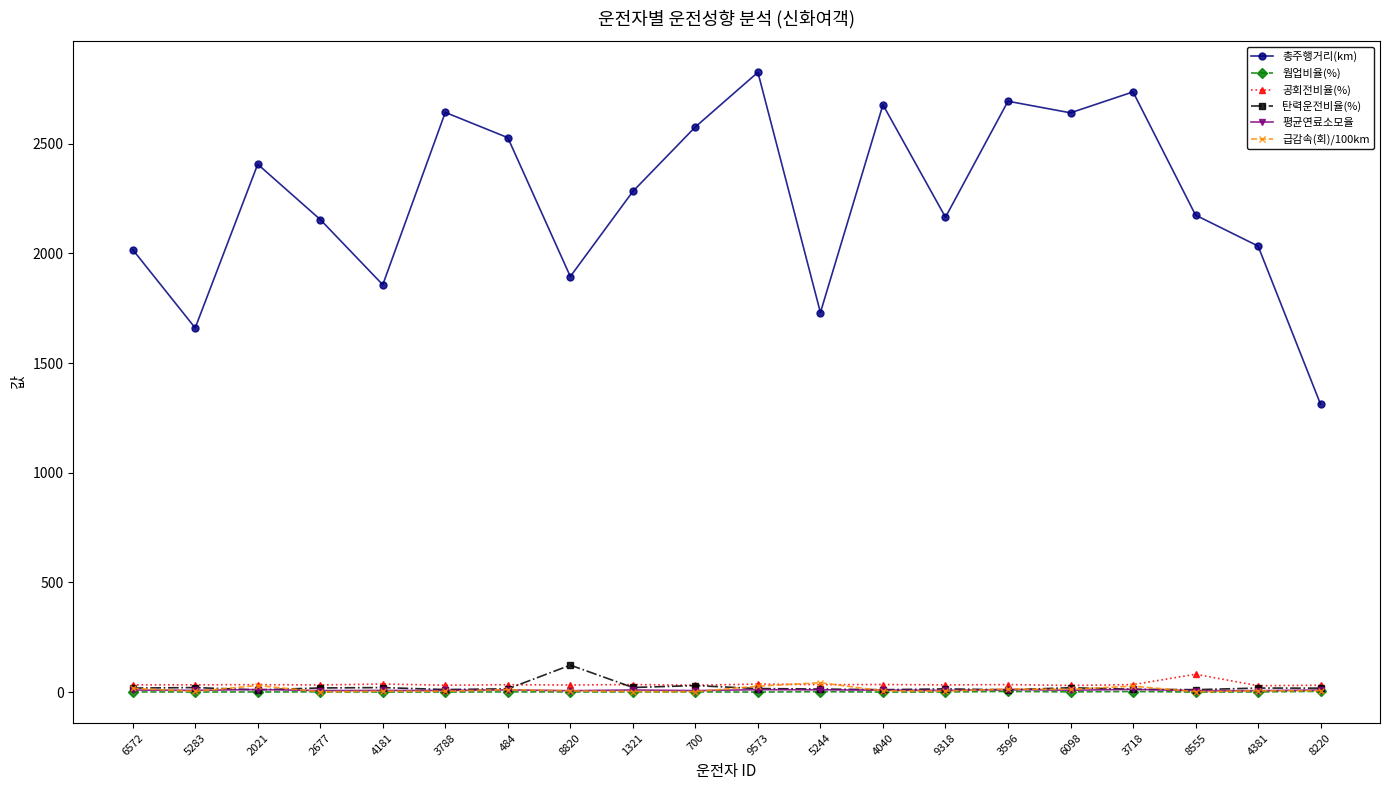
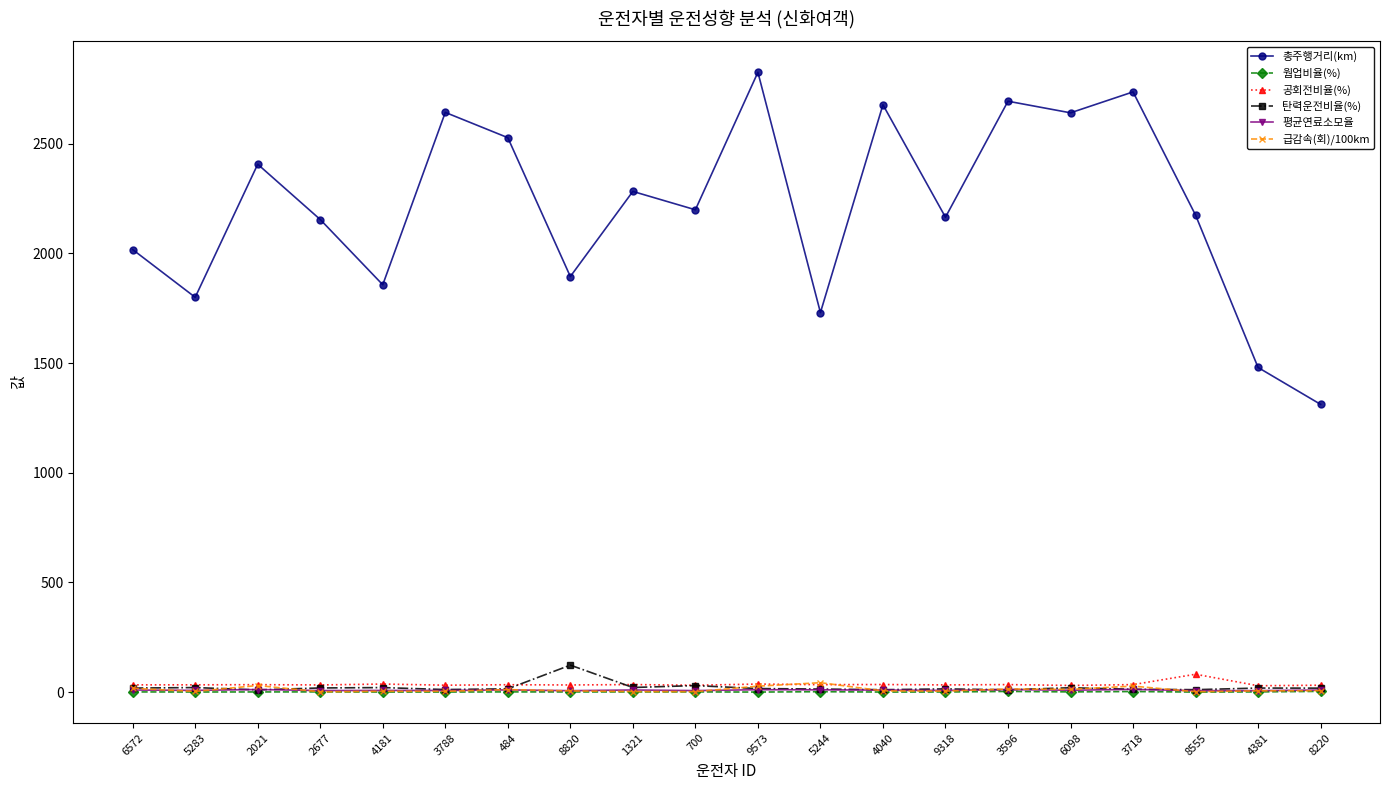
  {
    "총주행거리(km)": {
      "6572": 2020,
-     "5283": 1660,
+     "5283": 1800,
      "2021": 2410,
      "2677": 2150,
      "4181": 1860,
      "3788": 2640,
      "484": 2530,
      "8820": 1890,
      "1321": 2280,
-     "700": 2580,
+     "700": 2200,
      "9573": 2830,
      "5244": 1730,
      "4040": 2680,
      "9318": 2160,
      "3596": 2690,
      "6098": 2640,
      "3718": 2740,
      "8555": 2170,
-     "4381": 2030,
+     "4381": 1480,
      "8220": 1310
    },
    "공회전비율(%)": {
      "6572": 30,
      "5283": 30,
      "2677": 30,
      "4181": 40,
      "3788": 30,
      "484": 30,
      "8820": 30,
      "1321": 30,
      "4040": 30,
      "9318": 30,
      "3596": 30,
      "8555": 80,
      "8220": 30
    },
    "탄력운전비율(%)": {
      "5283": 20,
      "4181": 20,
      "8820": 120
    }
  }
